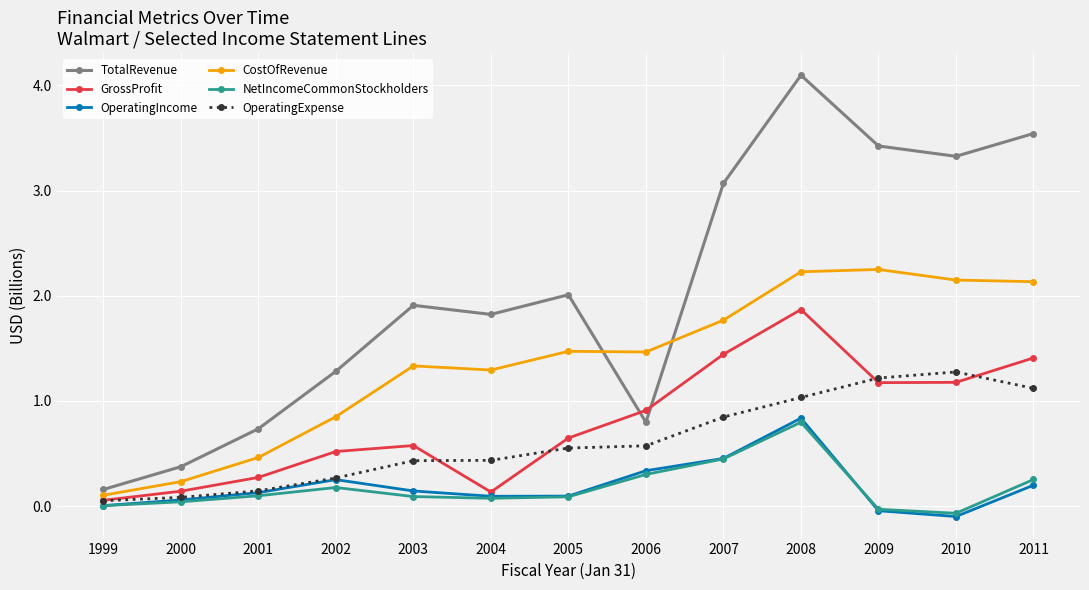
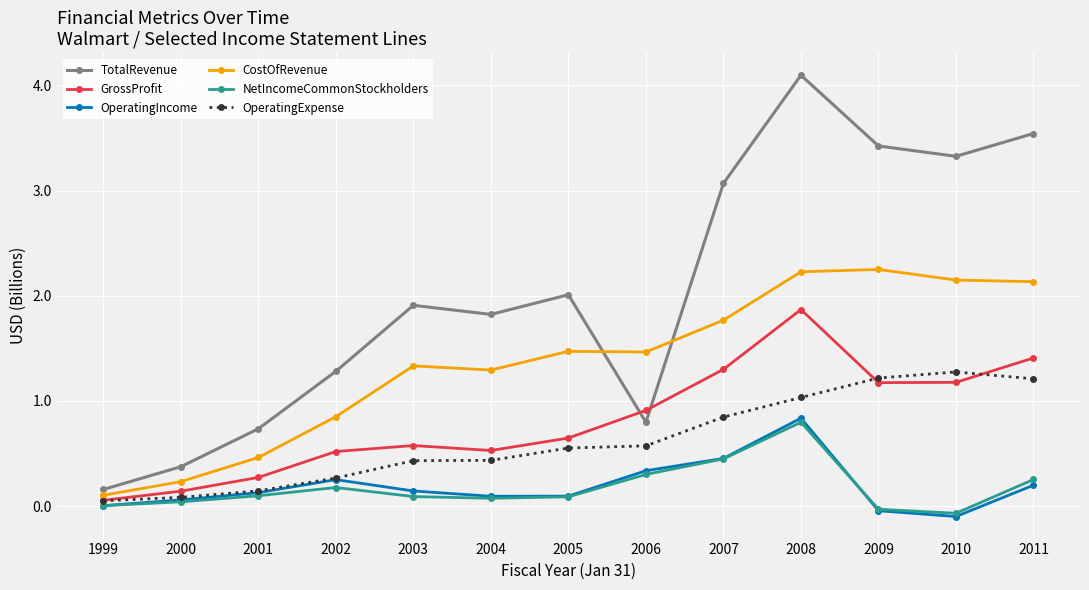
  {
    "TotalRevenue": {
      "1999": 0.16,
      "2000": 0.37,
      "2001": 0.74,
      "2002": 1.28,
      "2003": 1.91,
      "2004": 1.82,
      "2005": 2.01,
      "2006": 0.80,
      "2007": 3.07,
      "2008": 4.10,
      "2009": 3.42,
      "2010": 3.33,
      "2011": 3.54
    },
    "GrossProfit": {
      "2000": 0.14,
      "2001": 0.27,
      "2002": 0.52,
      "2003": 0.58,
-     "2004": 0.13,
+     "2004": 0.53,
      "2005": 0.65,
      "2006": 0.91,
-     "2007": 1.44,
+     "2007": 1.30,
      "2008": 1.87,
      "2009": 1.17,
      "2010": 1.18,
      "2011": 1.41
    },
    "OperatingIncome": {
      "2003": 0.14,
      "2006": 0.34,
      "2008": 0.84,
      "2010": -0.10,
      "2011": 0.20
    },
    "CostOfRevenue": {
      "1999": 0.10,
      "2000": 0.23,
      "2001": 0.46,
      "2002": 0.85,
      "2003": 1.33,
      "2004": 1.29,
      "2005": 1.47,
      "2006": 1.47,
      "2007": 1.77,
      "2008": 2.23,
      "2009": 2.25,
      "2010": 2.15,
      "2011": 2.13
    },
    "NetIncomeCommonStockholders": {
      "2001": 0.10,
      "2002": 0.18,
      "2003": 0.09,
      "2006": 0.30,
      "2008": 0.80,
      "2010": -0.07,
      "2011": 0.25
    },
    "OperatingExpense": {
      "2003": 0.43,
      "2004": 0.44,
      "2005": 0.55,
      "2006": 0.57,
      "2007": 0.85,
      "2008": 1.03,
      "2009": 1.22,
      "2010": 1.28,
-     "2011": 1.12
+     "2011": 1.21
    }
  }
